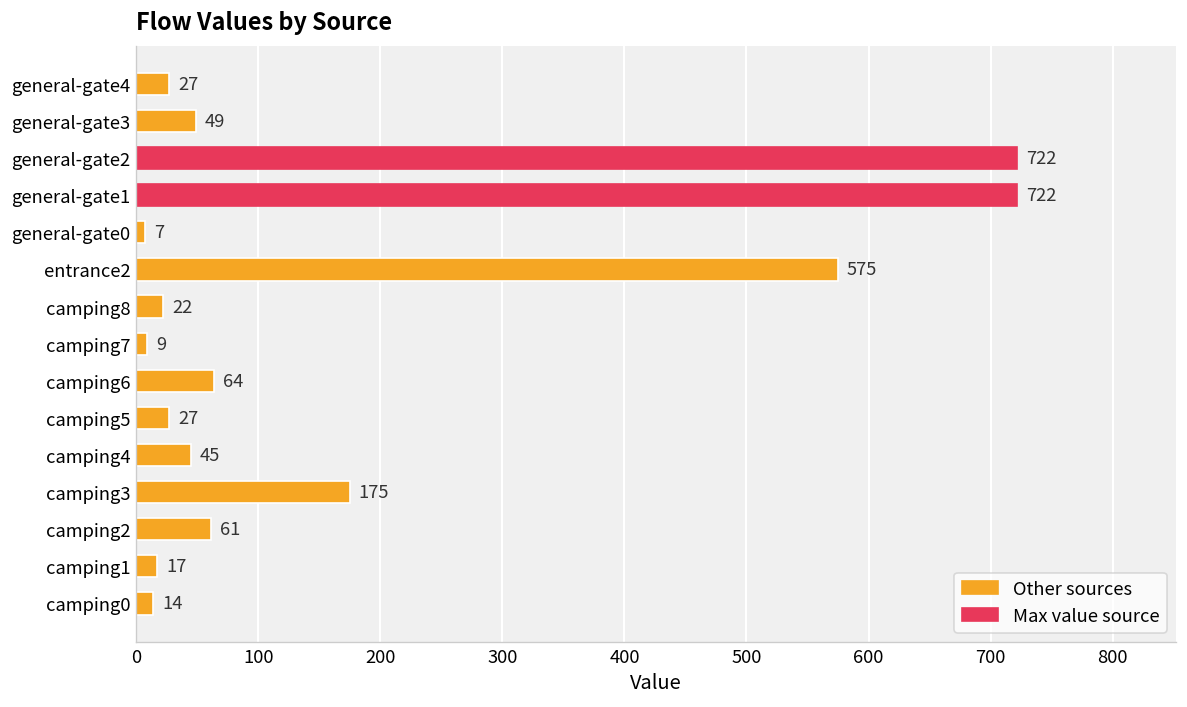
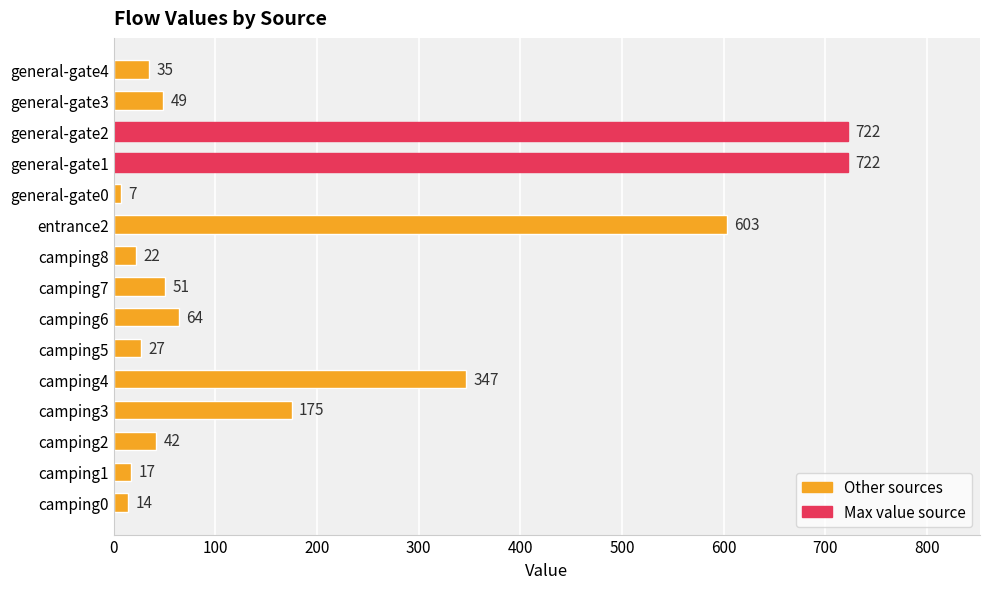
  {
-   "general-gate4": 27,
+   "general-gate4": 35,
    "general-gate3": 49,
    "general-gate2": 722,
    "general-gate1": 722,
    "general-gate0": 7,
-   "entrance2": 575,
+   "entrance2": 603,
    "camping8": 22,
-   "camping7": 9,
+   "camping7": 51,
    "camping6": 64,
    "camping5": 27,
-   "camping4": 45,
+   "camping4": 347,
    "camping3": 175,
-   "camping2": 61,
+   "camping2": 42,
    "camping1": 17,
    "camping0": 14
  }
